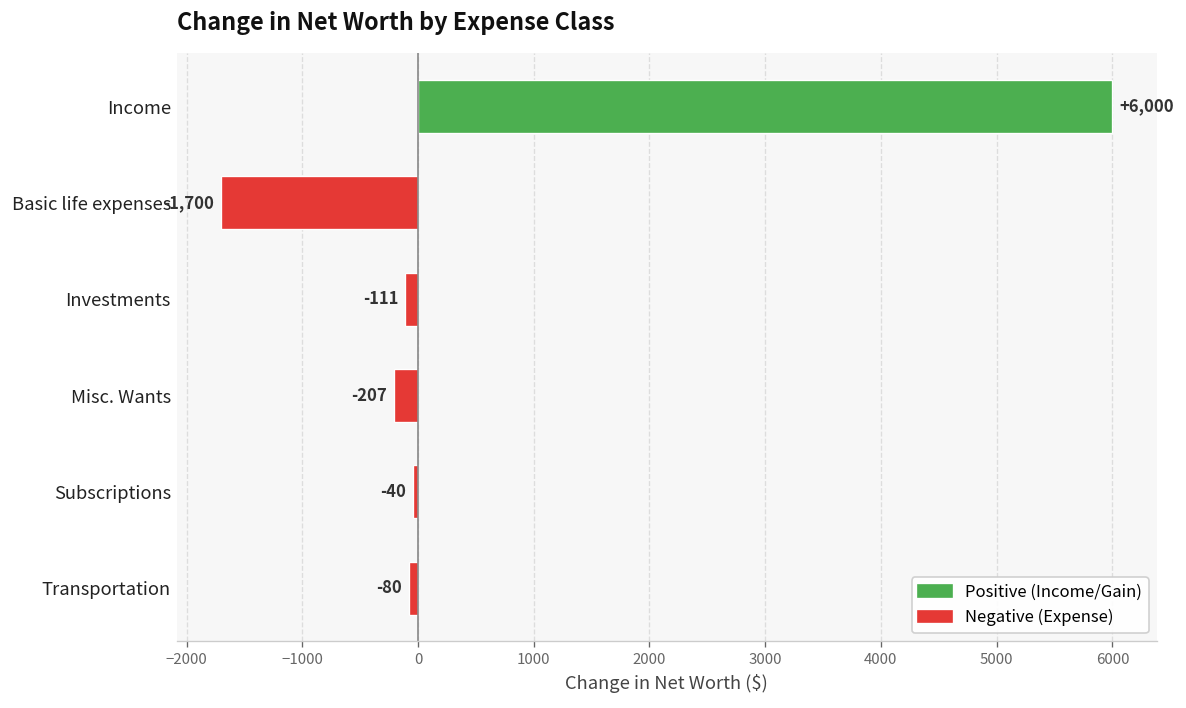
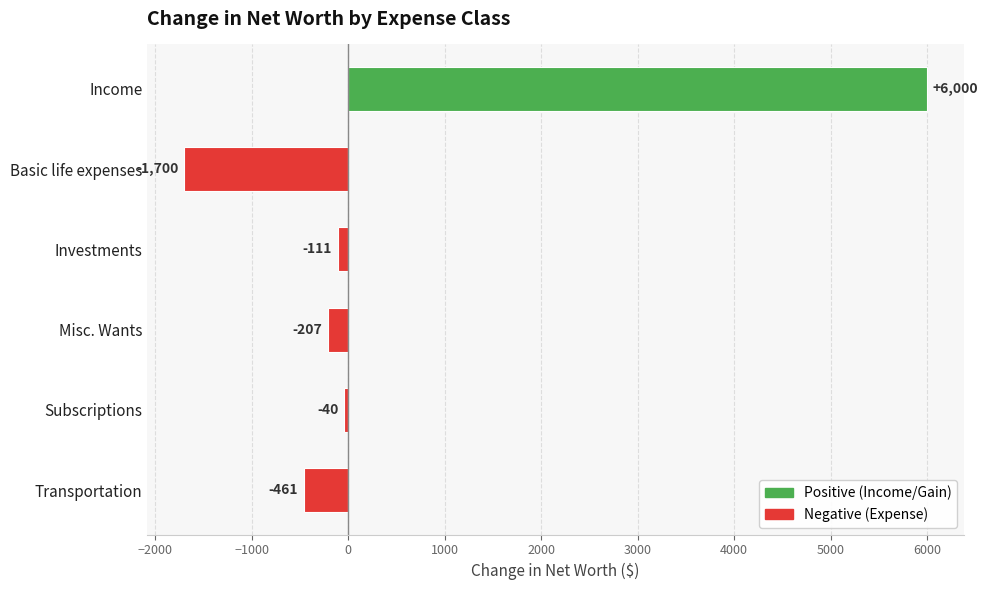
  {
    "Income": "+6,000",
    "Basic life expenses": "-1,700",
    "Investments": "-111",
    "Misc. Wants": "-207",
    "Subscriptions": "-40",
-   "Transportation": "-80"
+   "Transportation": "-461"
  }
